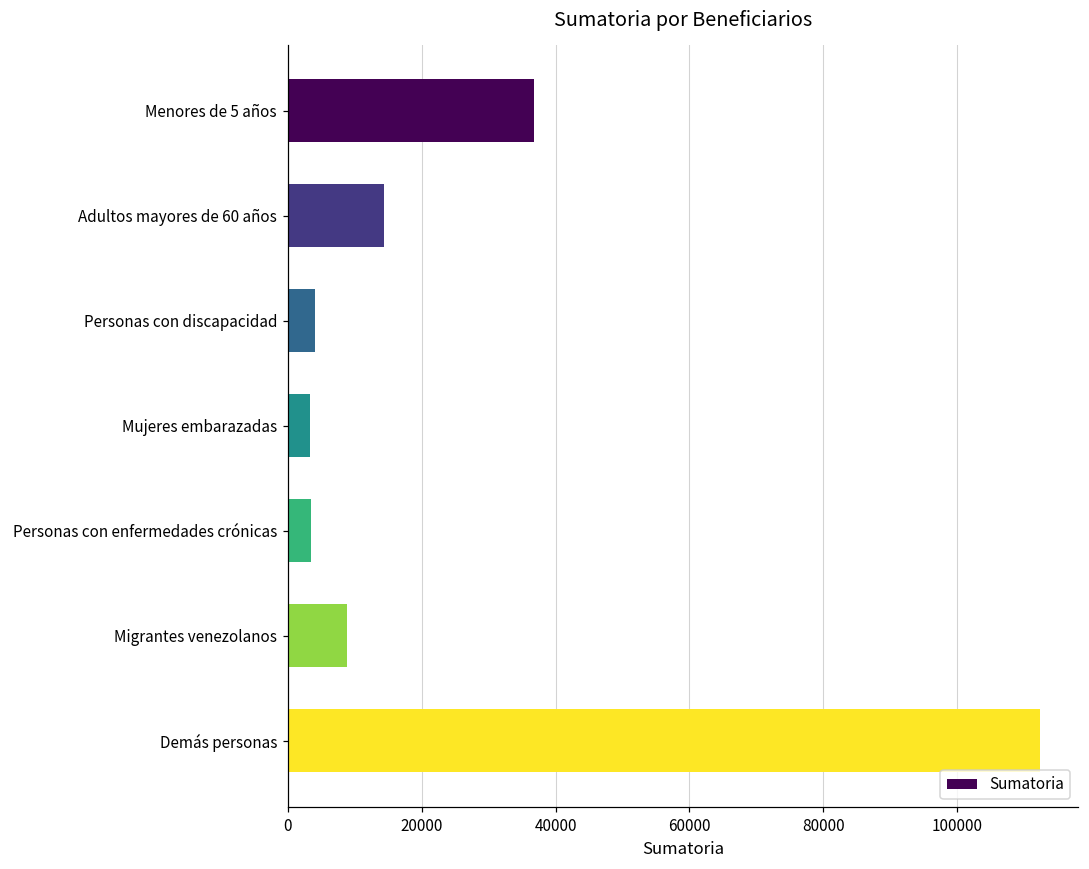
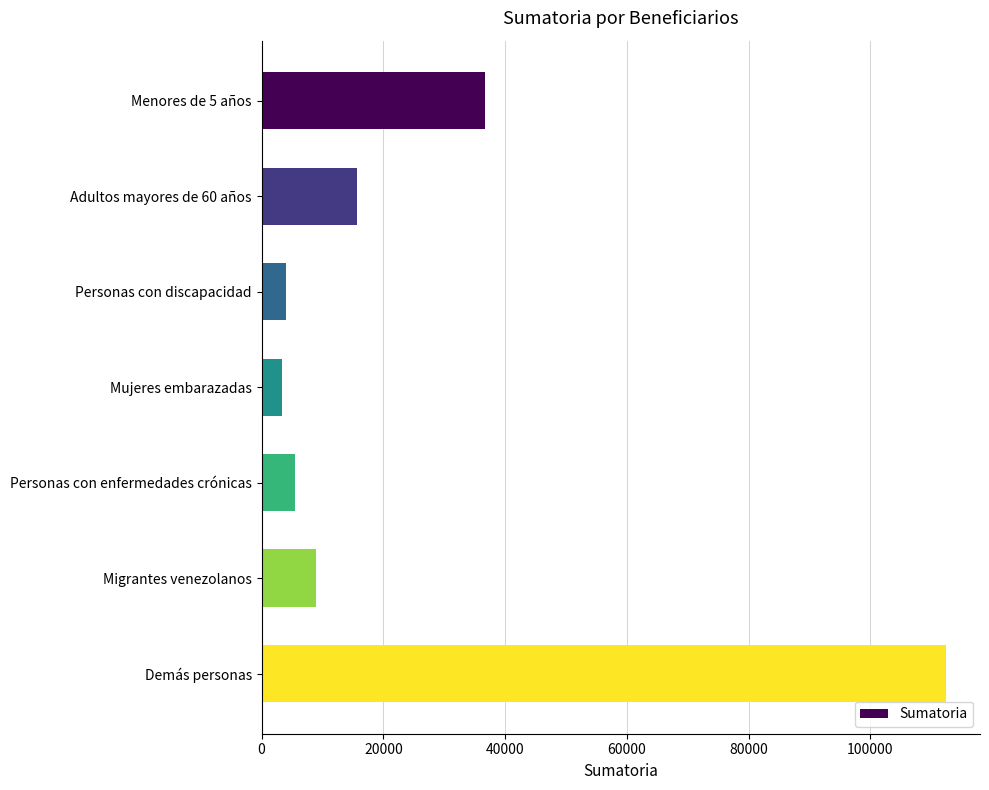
  {
    "Menores de 5 años": 37000,
-   "Adultos mayores de 60 años": 14000,
+   "Adultos mayores de 60 años": 16000,
    "Personas con discapacidad": 4000,
    "Mujeres embarazadas": 3000,
-   "Personas con enfermedades crónicas": 4000,
+   "Personas con enfermedades crónicas": 5000,
    "Migrantes venezolanos": 9000,
    "Demás personas": 112000
  }
